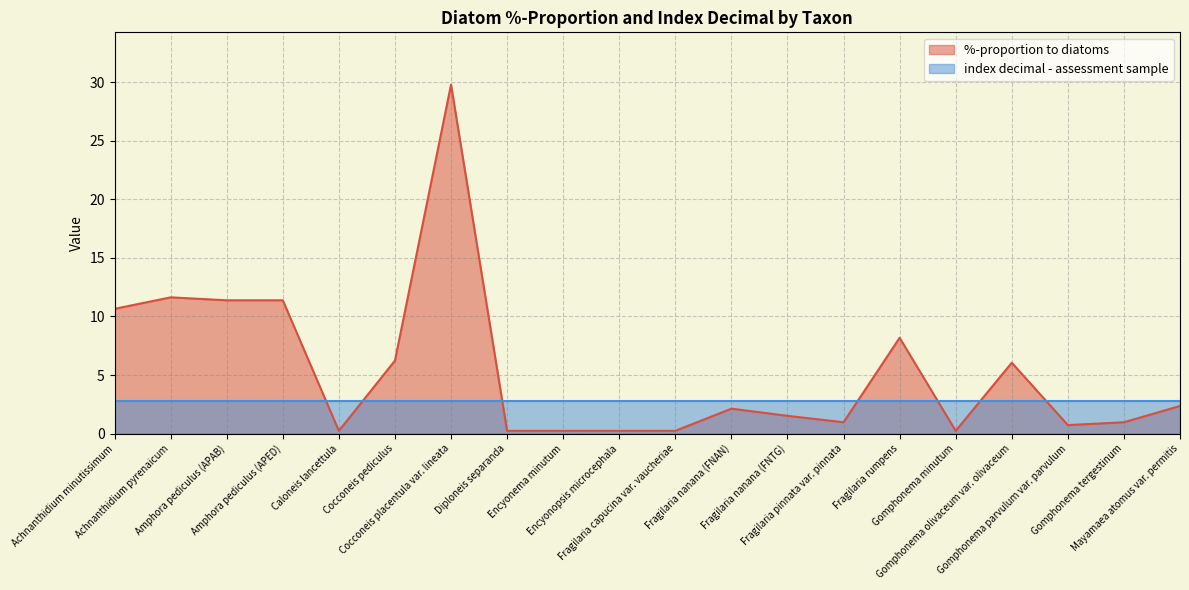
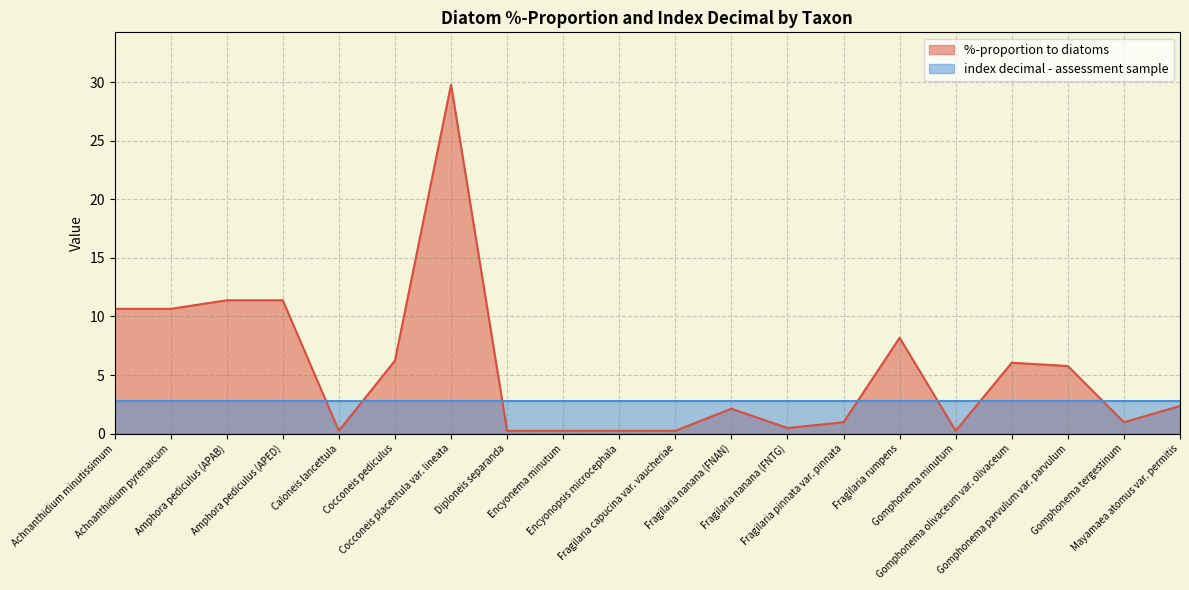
  {
    "%-proportion to diatoms": {
      "Achnanthidium minutissimum": 10.7,
-     "Achnanthidium pyrenaicum": 11.6,
+     "Achnanthidium pyrenaicum": 10.7,
      "Amphora pediculus (APAB)": 11.4,
      "Amphora pediculus (APED)": 11.4,
      "Caloneis lancettula": 0.2,
      "Cocconeis pediculus": 6.2,
      "Cocconeis placentula var. lineata": 29.8,
      "Diploneis separanda": 0.2,
      "Encyonema minutum": 0.2,
      "Encyonopsis microcephala": 0.2,
      "Fragilaria capucina var. vaucheriae": 0.2,
      "Fragilaria nanana (FNAN)": 2.1,
-     "Fragilaria nanana (FNTG)": 1.5,
+     "Fragilaria nanana (FNTG)": 0.5,
      "Fragilaria pinnata var. pinnata": 1.0,
      "Fragilaria rumpens": 8.2,
      "Gomphonema minutum": 0.2,
      "Gomphonema olivaceum var. olivaceum": 6.1,
-     "Gomphonema parvulum var. parvulum": 0.7,
+     "Gomphonema parvulum var. parvulum": 5.8,
      "Gomphonema tergestinum": 1.0,
      "Mayamaea atomus var. permitis": 2.4
    },
    "index decimal - assessment sample": {
      "Achnanthidium minutissimum": 2.8,
      "Achnanthidium pyrenaicum": 2.8,
      "Amphora pediculus (APAB)": 2.8,
      "Amphora pediculus (APED)": 2.8,
      "Caloneis lancettula": 2.8,
      "Cocconeis pediculus": 2.8,
      "Cocconeis placentula var. lineata": 2.8,
      "Diploneis separanda": 2.8,
      "Encyonema minutum": 2.8,
      "Encyonopsis microcephala": 2.8,
      "Fragilaria capucina var. vaucheriae": 2.8,
      "Fragilaria nanana (FNAN)": 2.8,
      "Fragilaria nanana (FNTG)": 2.8,
      "Fragilaria pinnata var. pinnata": 2.8,
      "Fragilaria rumpens": 2.8,
      "Gomphonema minutum": 2.8,
      "Gomphonema olivaceum var. olivaceum": 2.8,
      "Gomphonema parvulum var. parvulum": 2.8,
      "Gomphonema tergestinum": 2.8,
      "Mayamaea atomus var. permitis": 2.8
    }
  }
